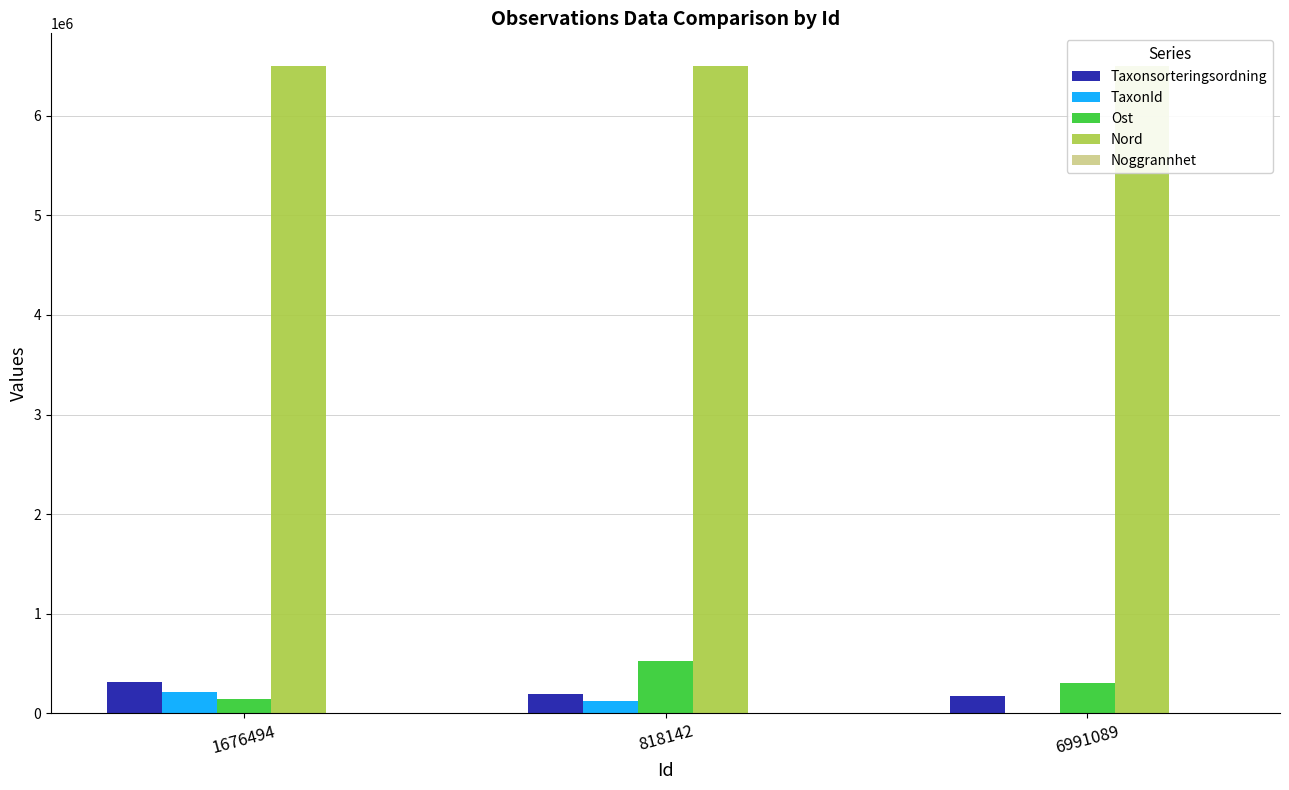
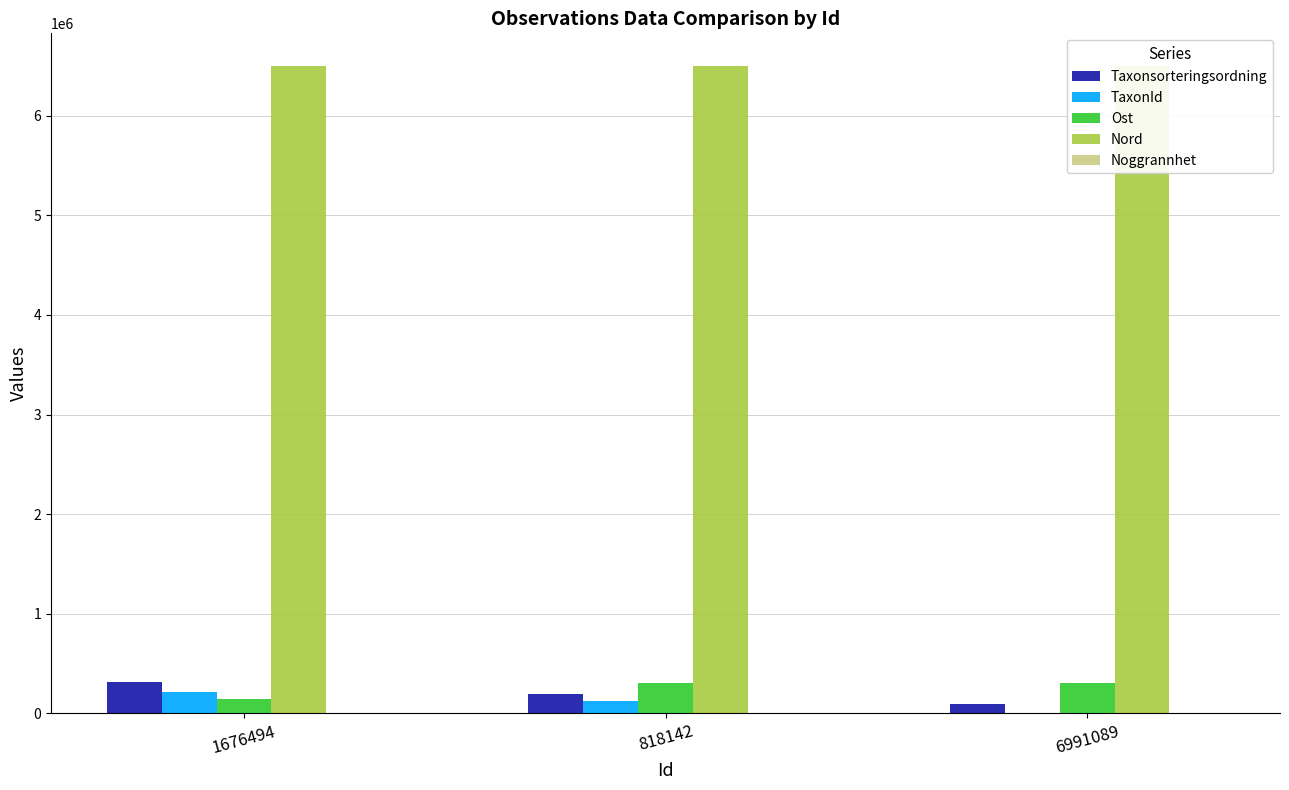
  {
    "Taxonsorteringsordning": {
      "1676494": 300000,
      "818142": 200000,
-     "6991089": 200000
+     "6991089": 100000
    },
    "TaxonId": {
      "1676494": 200000,
      "818142": 100000
    },
    "Ost": {
      "1676494": 100000,
-     "818142": 500000,
+     "818142": 300000,
      "6991089": 300000
    },
    "Nord": {
      "1676494": 6500000,
      "818142": 6500000
    }
  }
